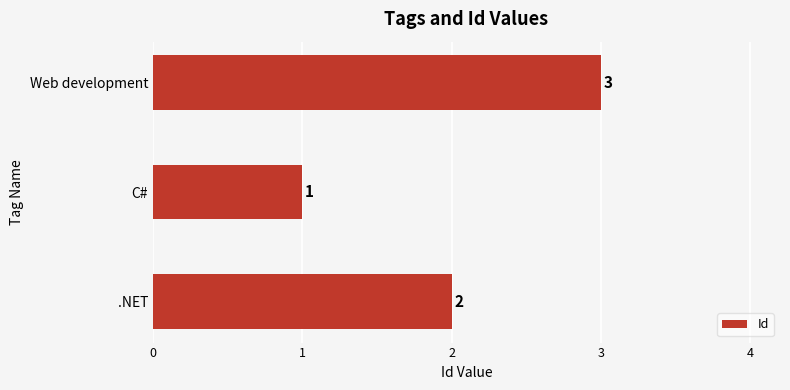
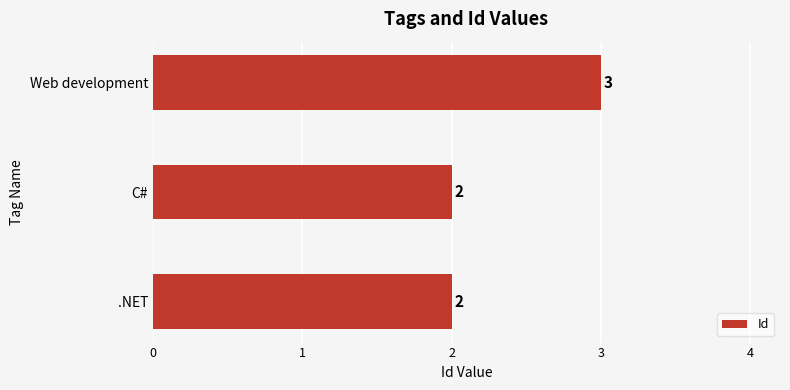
  {
    "Web development": 3,
-   "C#": 1,
+   "C#": 2,
    ".NET": 2
  }
